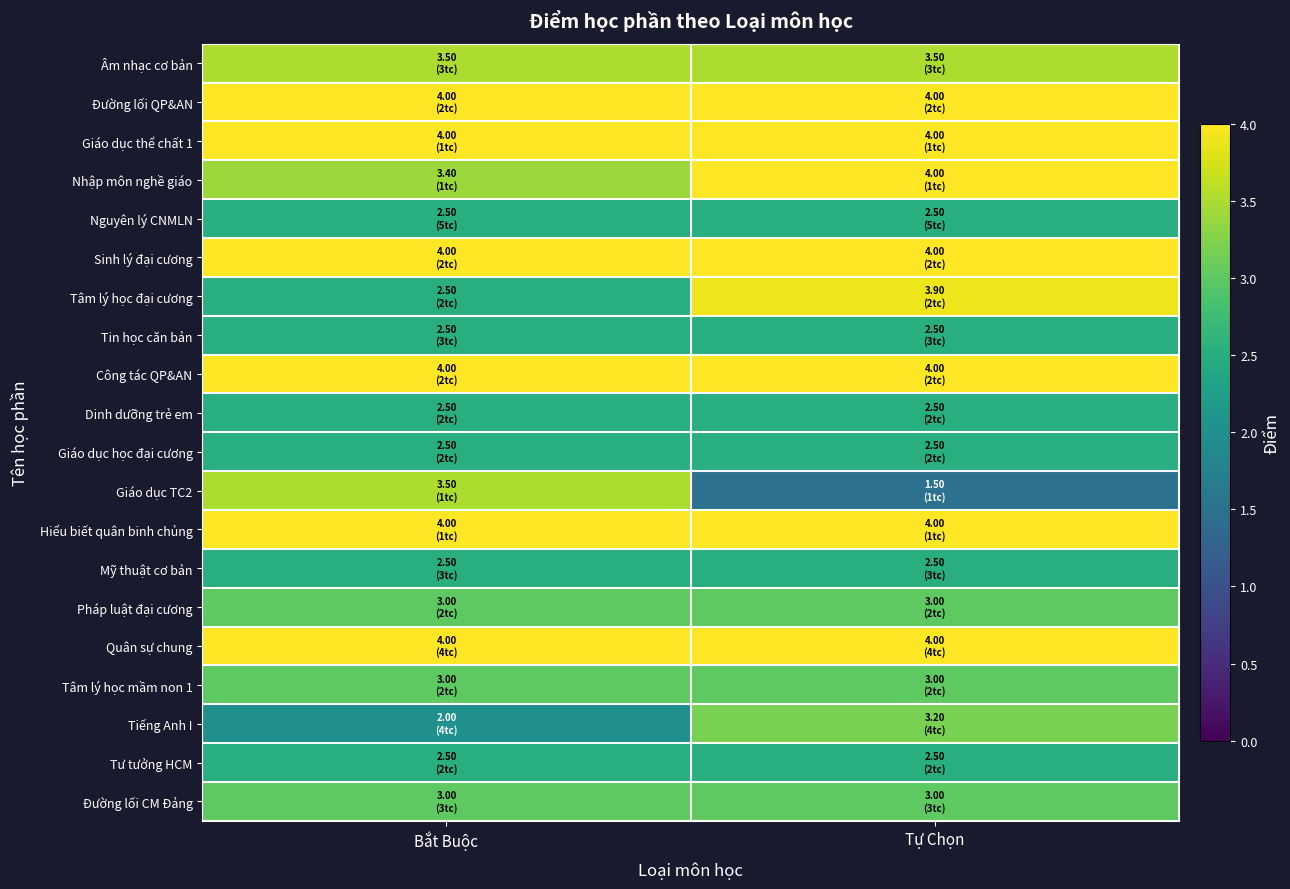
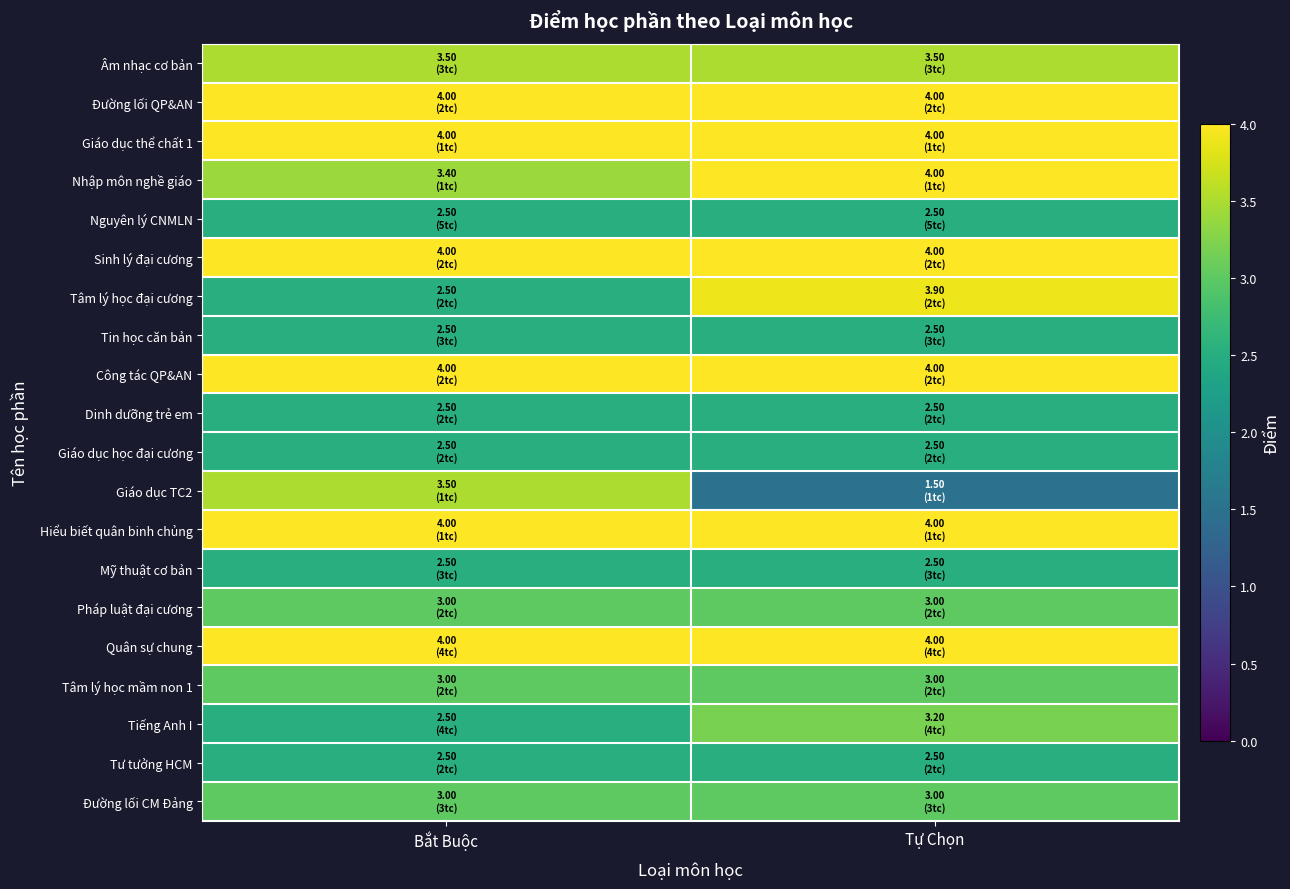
  {
    "Tiếng Anh I": {
-     "Bắt Buộc": 2.00
+     "Bắt Buộc": 2.50
    }
  }
